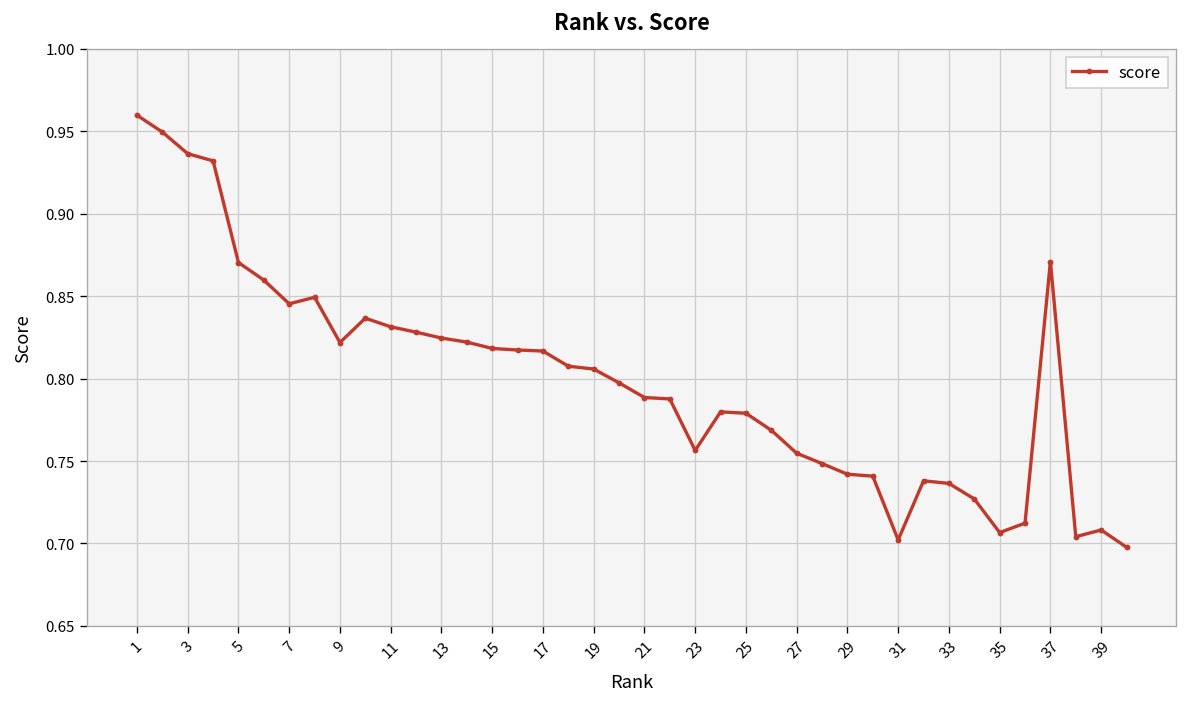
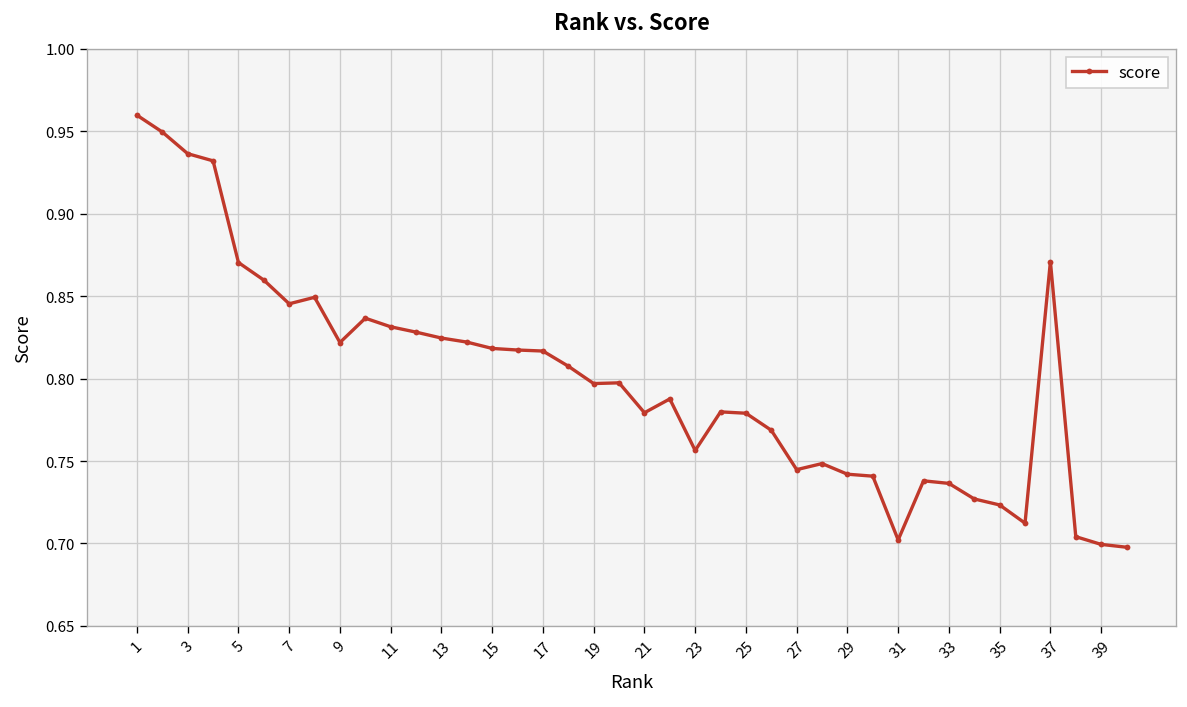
  {
    "1": 0.960,
    "3": 0.936,
    "5": 0.870,
    "7": 0.845,
    "9": 0.822,
    "11": 0.831,
    "13": 0.825,
    "15": 0.818,
    "17": 0.817,
-   "19": 0.806,
-   "21": 0.789,
+   "19": 0.797,
+   "21": 0.779,
    "23": 0.756,
    "25": 0.779,
-   "27": 0.755,
+   "27": 0.745,
    "29": 0.742,
    "31": 0.702,
    "33": 0.736,
-   "35": 0.707,
+   "35": 0.723,
    "37": 0.871,
-   "39": 0.708
+   "39": 0.699
  }
